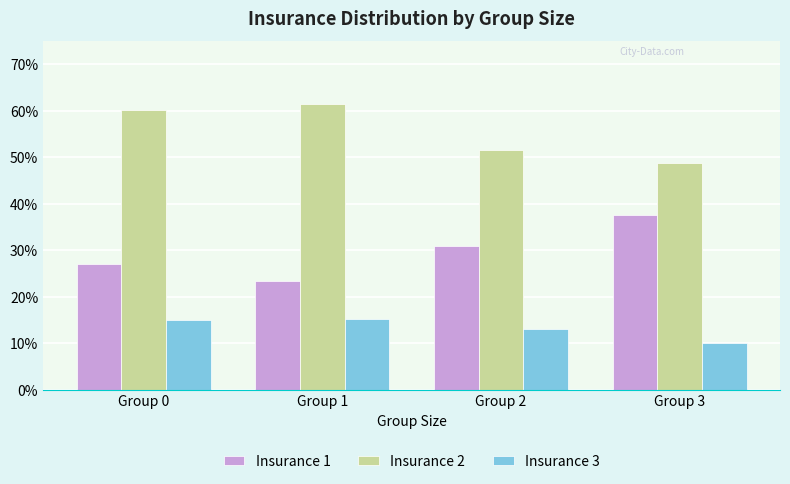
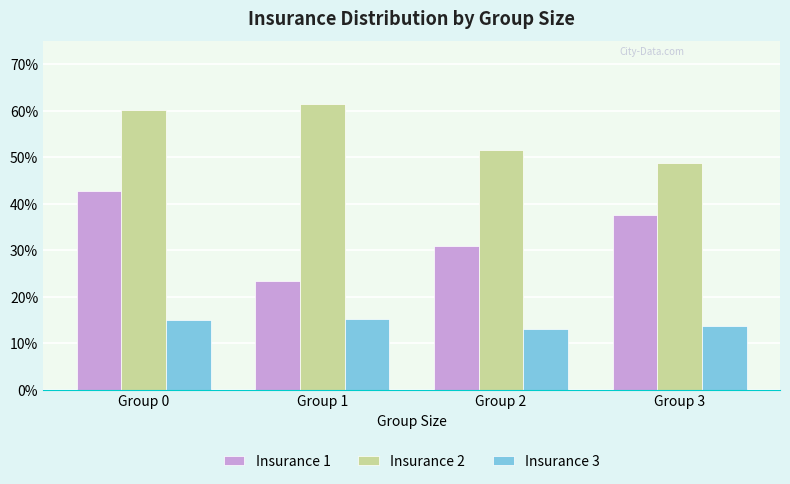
  {
    "Insurance 1": {
-     "Group 0": "27%",
+     "Group 0": "43%",
      "Group 1": "23%",
      "Group 2": "31%",
      "Group 3": "38%"
    },
    "Insurance 2": {
      "Group 0": "60%",
      "Group 1": "61%",
      "Group 2": "52%",
      "Group 3": "49%"
    },
    "Insurance 3": {
      "Group 0": "15%",
      "Group 1": "15%",
      "Group 2": "13%",
-     "Group 3": "10%"
+     "Group 3": "14%"
    }
  }
